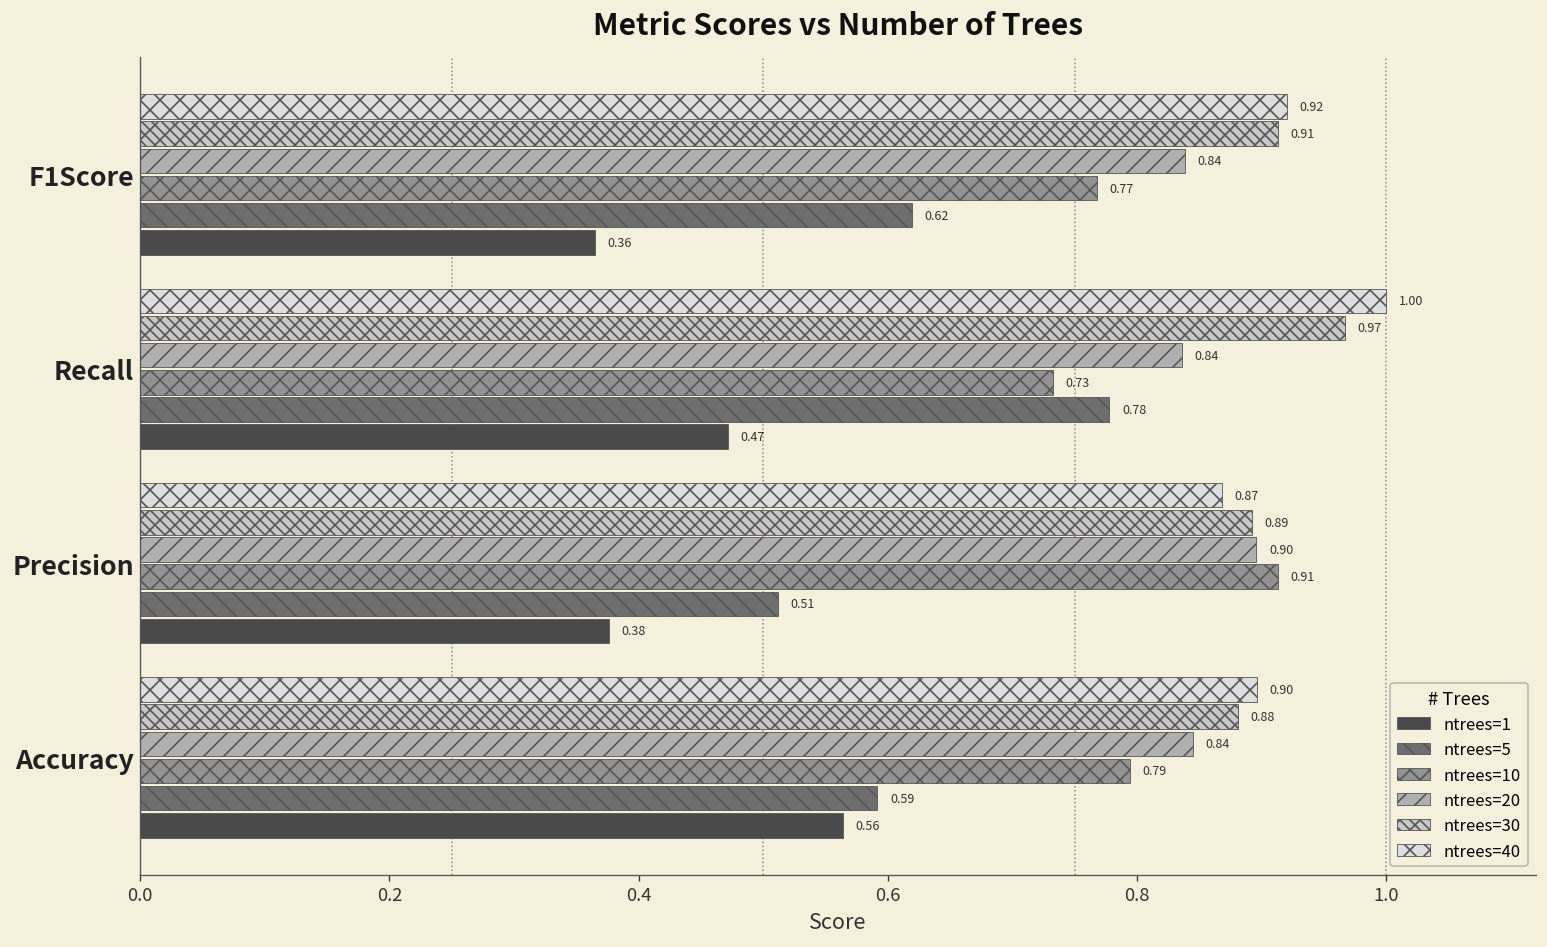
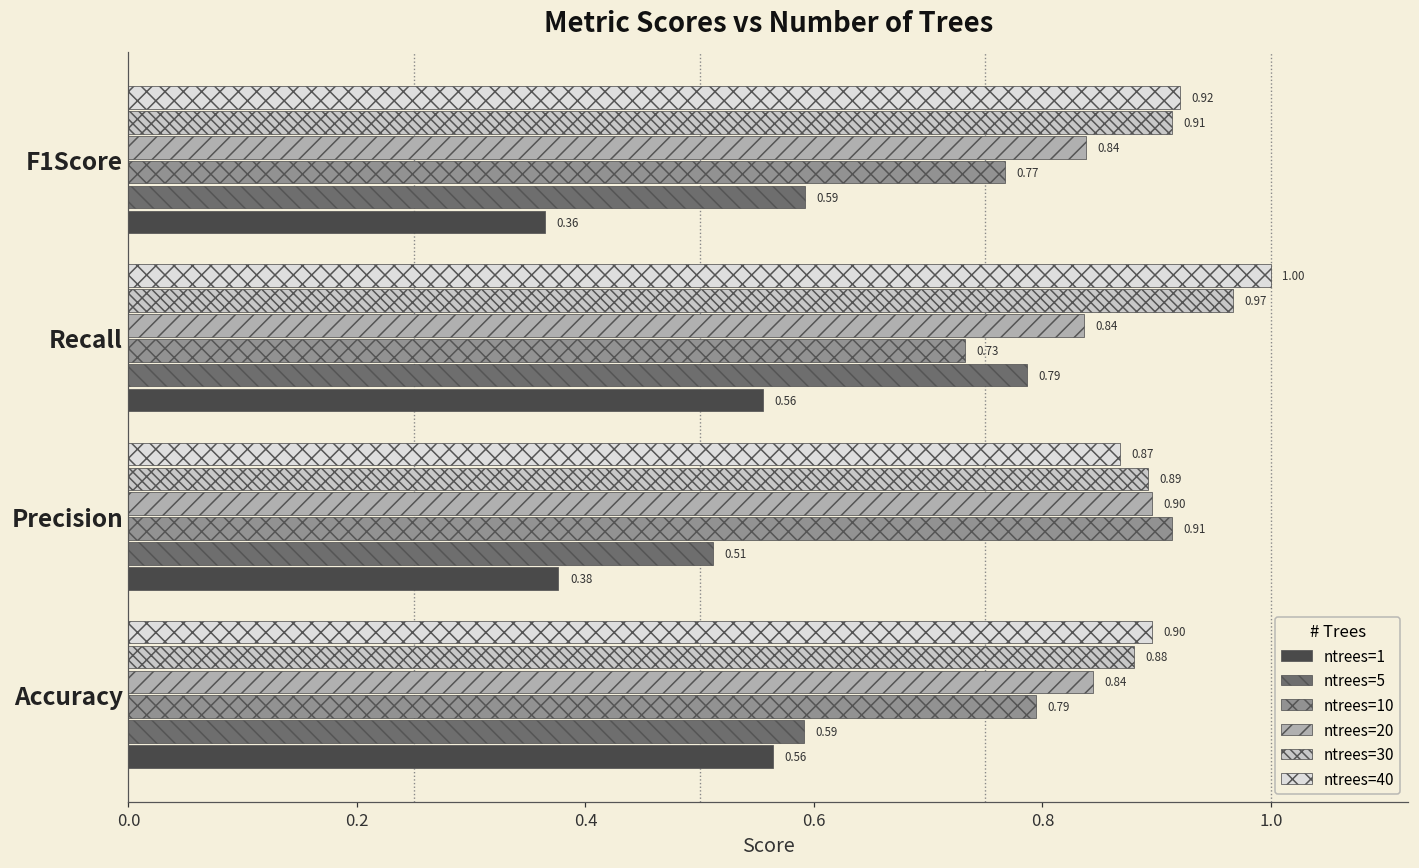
  {
    "ntrees=1": {
      "F1Score": 0.36,
-     "Recall": 0.47,
+     "Recall": 0.56,
      "Precision": 0.38,
      "Accuracy": 0.56
    },
    "ntrees=5": {
-     "F1Score": 0.62,
-     "Recall": 0.78,
+     "F1Score": 0.59,
+     "Recall": 0.79,
      "Precision": 0.51,
      "Accuracy": 0.59
    }
  }
